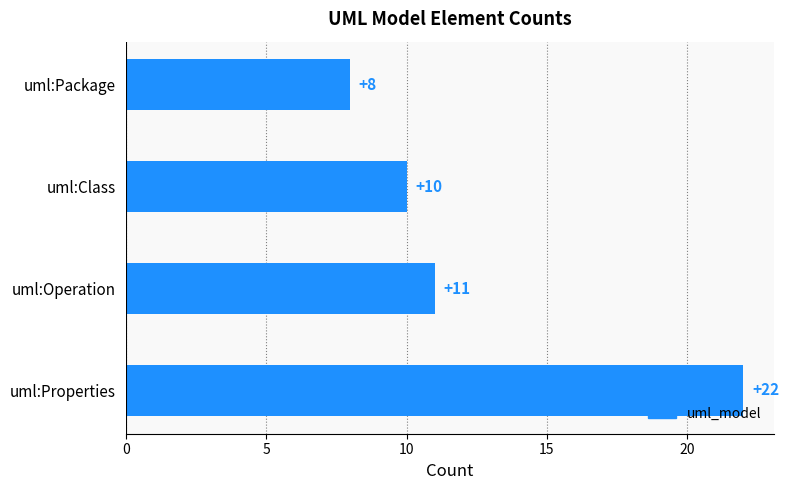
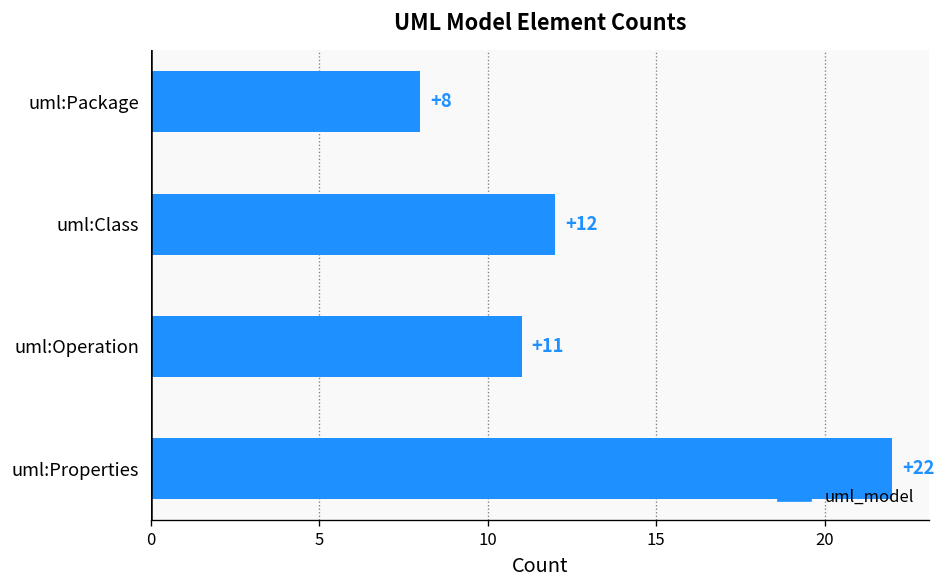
  {
    "uml:Package": "+8",
-   "uml:Class": "+10",
+   "uml:Class": "+12",
    "uml:Operation": "+11",
    "uml:Properties": "+22"
  }
